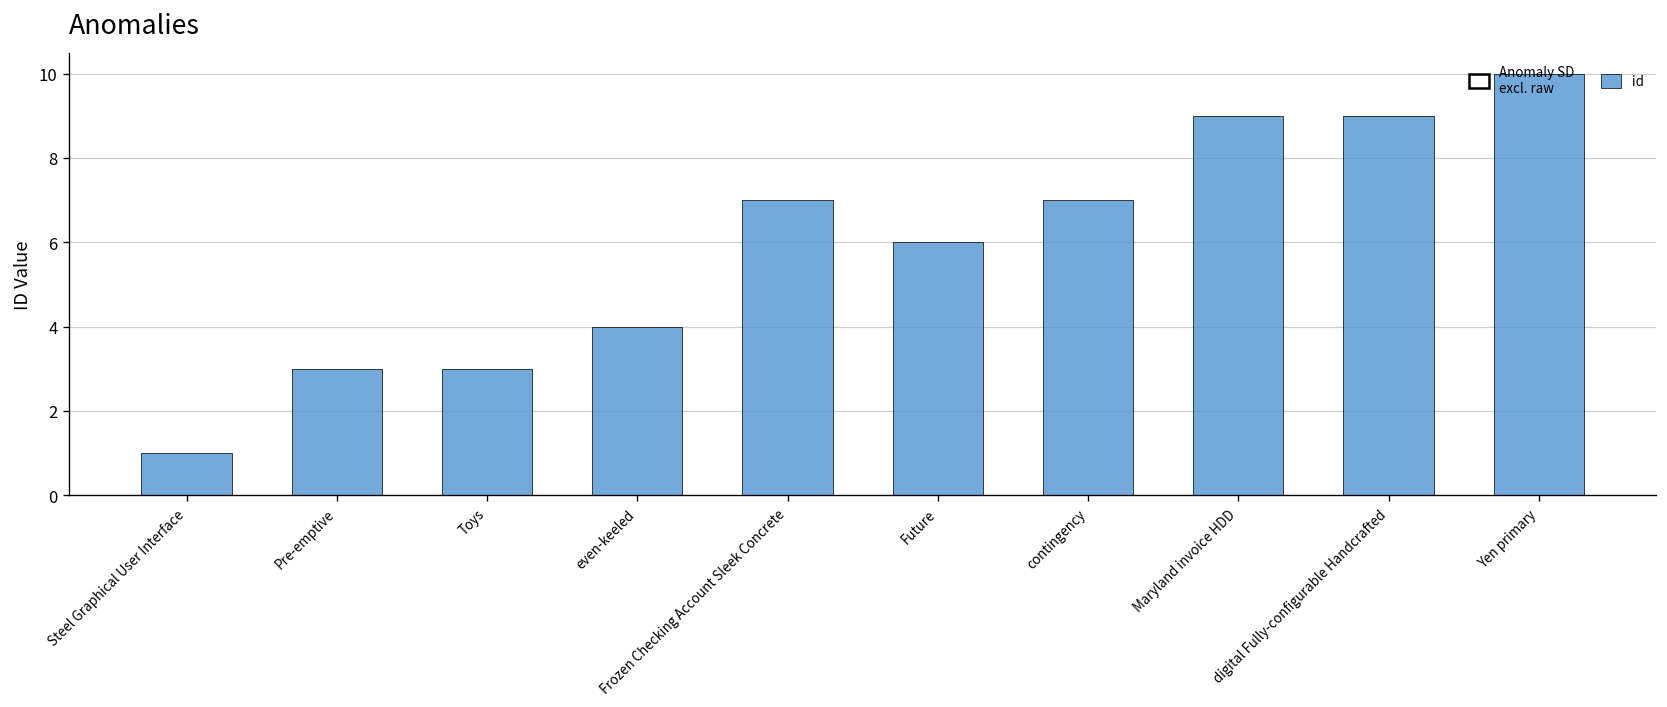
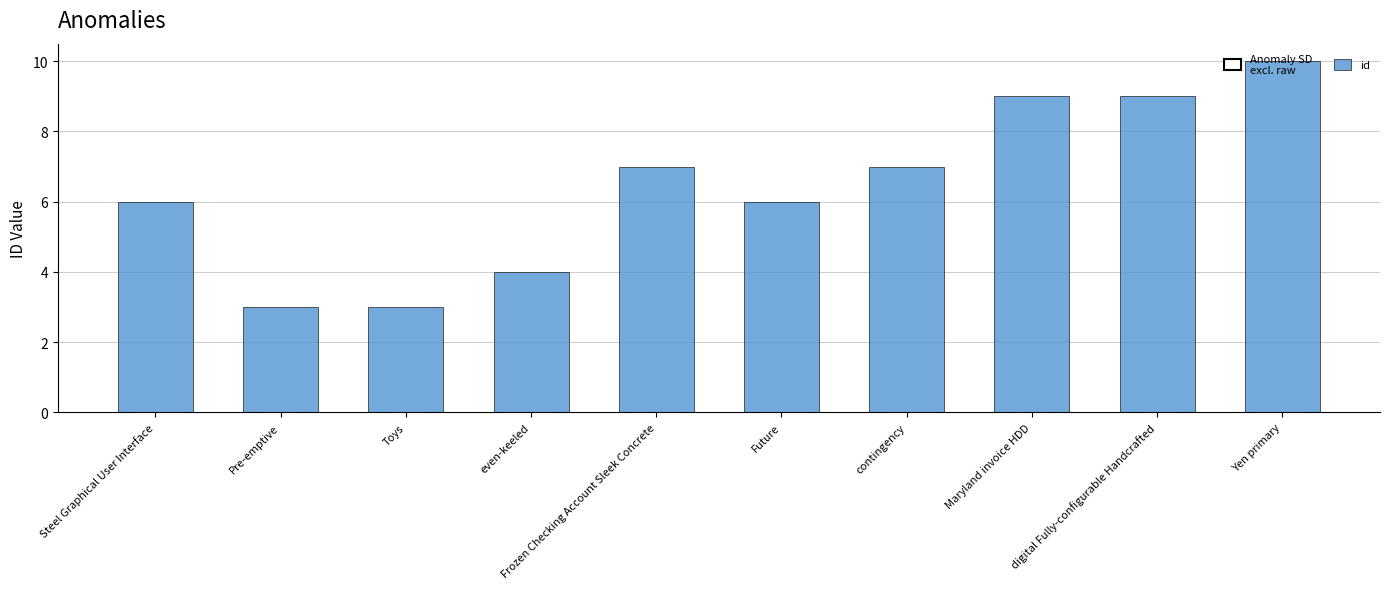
  {
-   "Steel Graphical User Interface": 1,
+   "Steel Graphical User Interface": 6,
    "Pre-emptive": 3,
    "Toys": 3,
    "even-keeled": 4,
    "Frozen Checking Account Sleek Concrete": 7,
    "Future": 6,
    "contingency": 7,
    "Maryland invoice HDD": 9,
    "digital Fully-configurable Handcrafted": 9,
    "Yen primary": 10
  }
